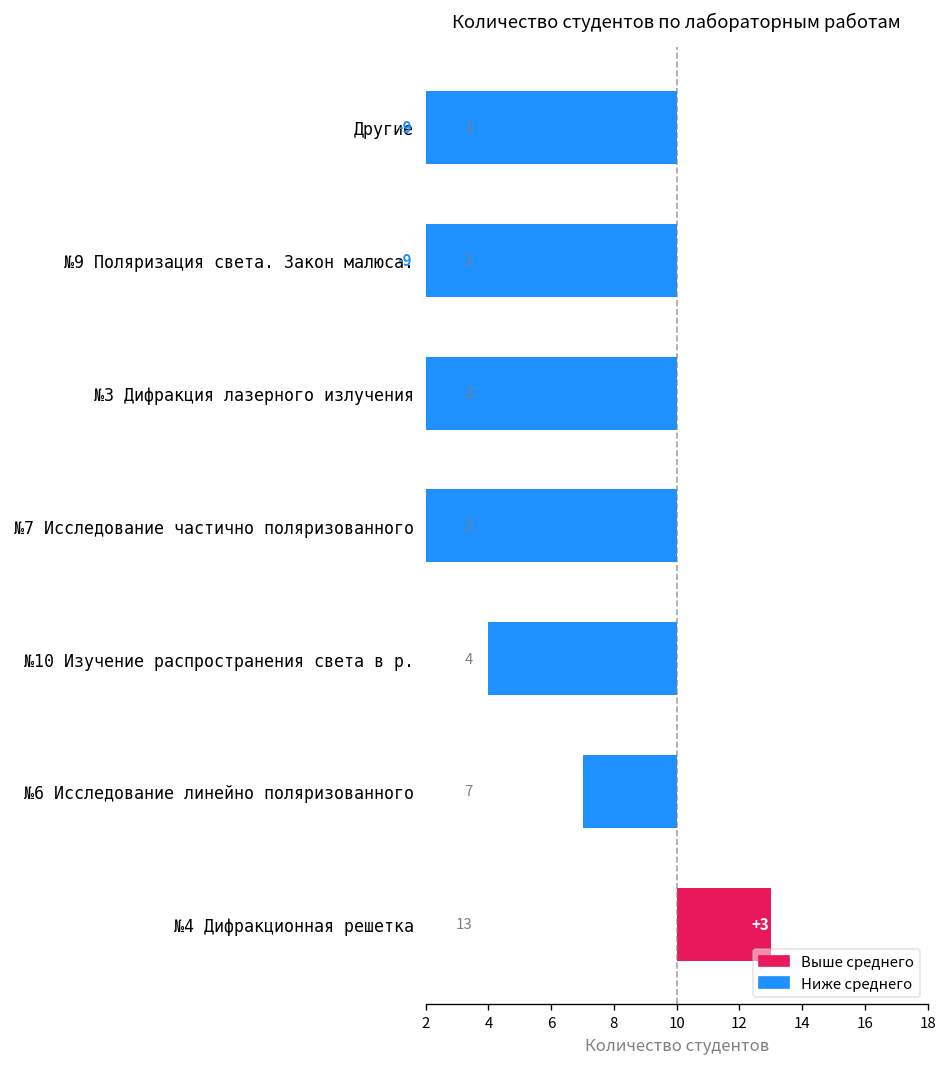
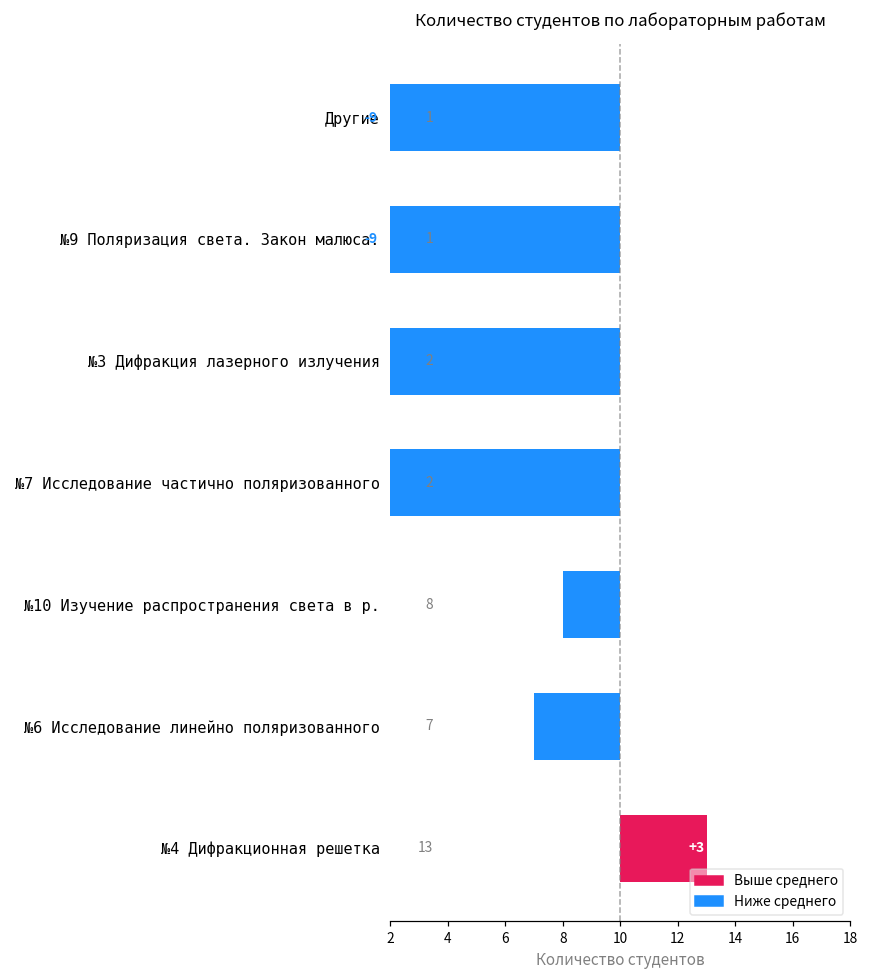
  {
-   "№10 Изучение распространения света в р.": "4",
+   "№10 Изучение распространения света в р.": "8",
    "№4 Дифракционная решетка": "+3"
  }
